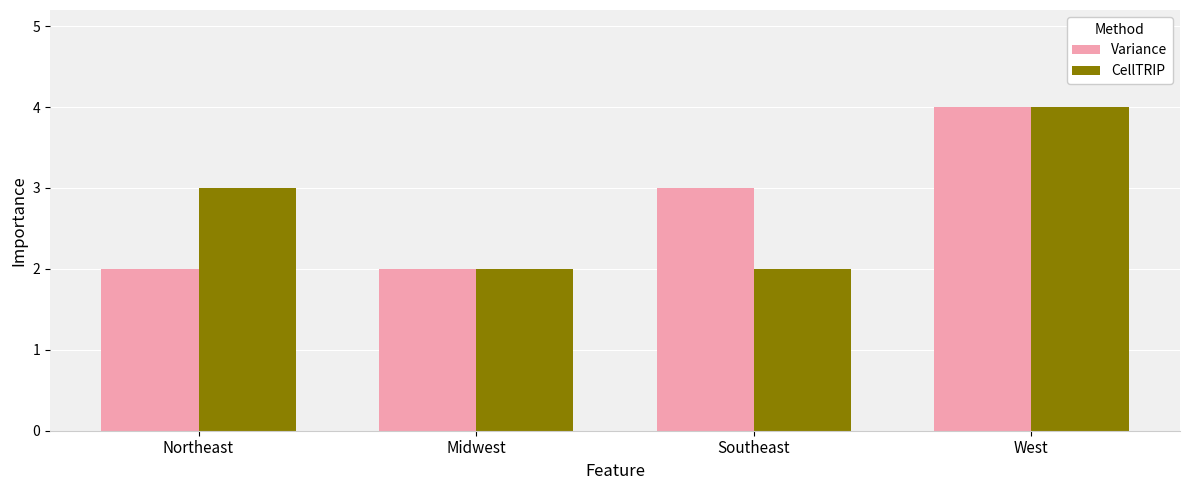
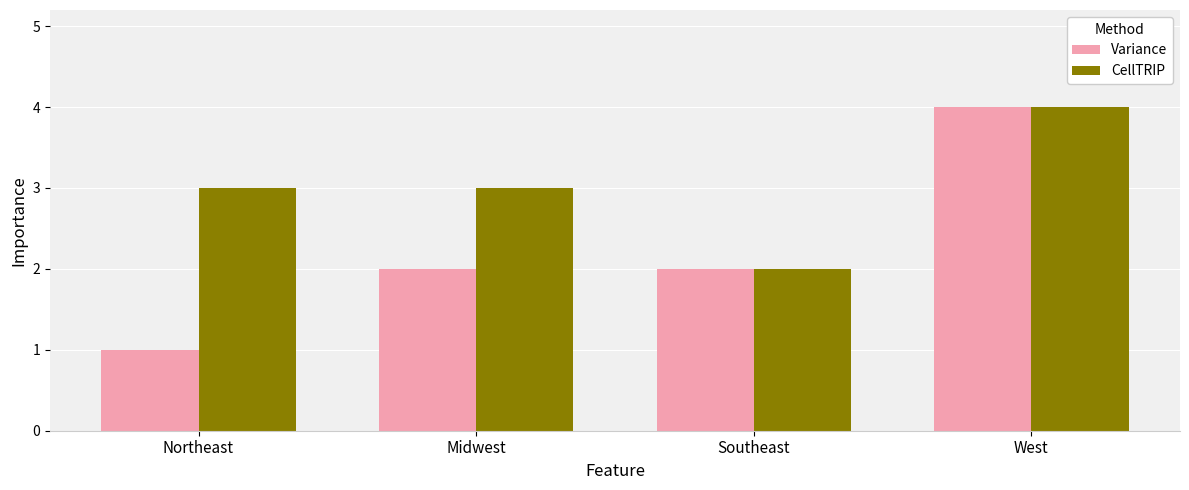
  {
    "Variance": {
-     "Northeast": 2,
+     "Northeast": 1,
      "Midwest": 2,
-     "Southeast": 3,
+     "Southeast": 2,
      "West": 4
    },
    "CellTRIP": {
      "Northeast": 3,
-     "Midwest": 2,
+     "Midwest": 3,
      "Southeast": 2,
      "West": 4
    }
  }
